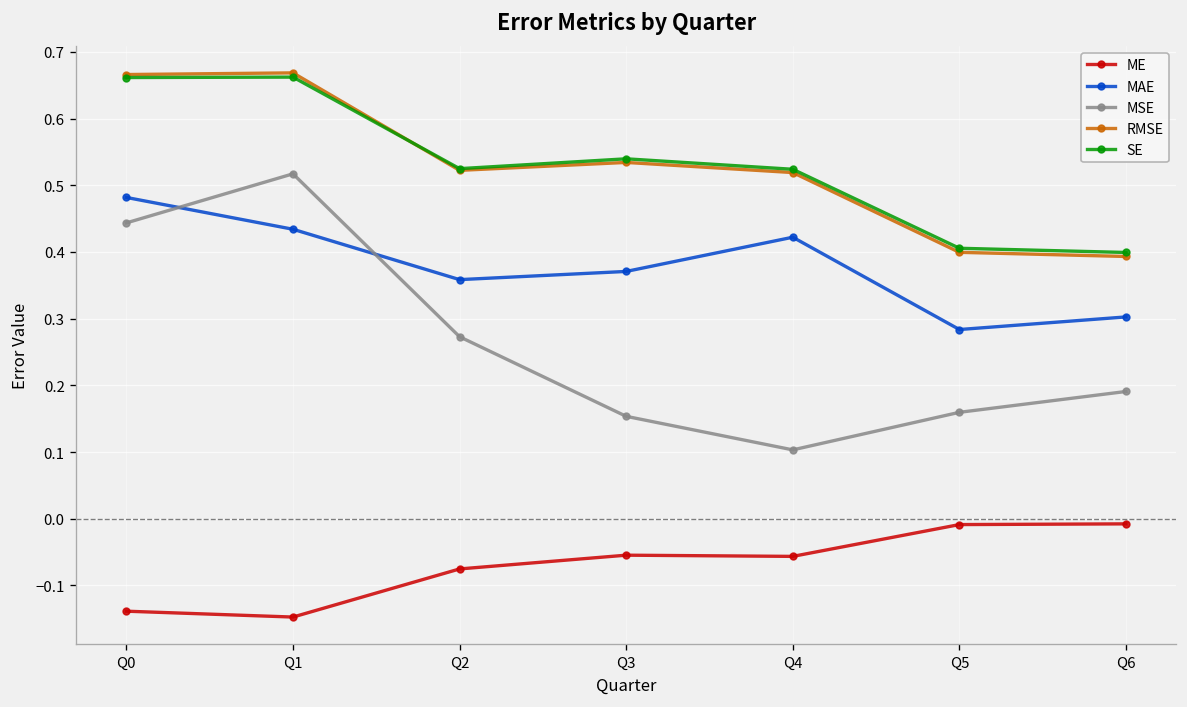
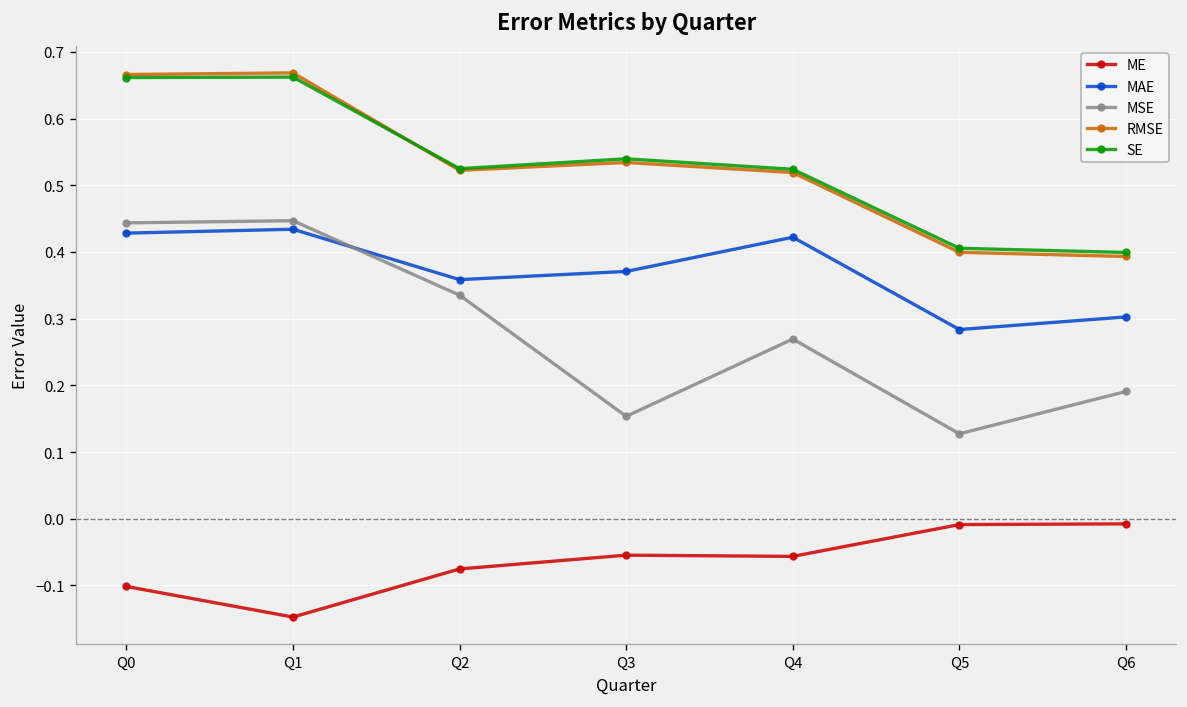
  {
    "ME": {
-     "Q0": -0.14,
+     "Q0": -0.10,
      "Q1": -0.15,
      "Q2": -0.08,
      "Q3": -0.05,
      "Q4": -0.06,
      "Q5": -0.01,
      "Q6": -0.01
    },
    "MAE": {
-     "Q0": 0.48,
+     "Q0": 0.43,
      "Q1": 0.43,
      "Q2": 0.36,
      "Q3": 0.37,
      "Q4": 0.42,
      "Q5": 0.28,
      "Q6": 0.30
    },
    "MSE": {
      "Q0": 0.44,
-     "Q1": 0.52,
-     "Q2": 0.27,
+     "Q1": 0.45,
+     "Q2": 0.34,
      "Q3": 0.15,
-     "Q4": 0.10,
-     "Q5": 0.16,
+     "Q4": 0.27,
+     "Q5": 0.13,
      "Q6": 0.19
    },
    "RMSE": {
      "Q0": 0.67,
      "Q1": 0.67,
      "Q3": 0.53,
      "Q4": 0.52,
      "Q5": 0.40,
      "Q6": 0.39
    },
    "SE": {
      "Q0": 0.66,
      "Q1": 0.66,
      "Q3": 0.54,
      "Q4": 0.52,
      "Q5": 0.41,
      "Q6": 0.40
    }
  }
